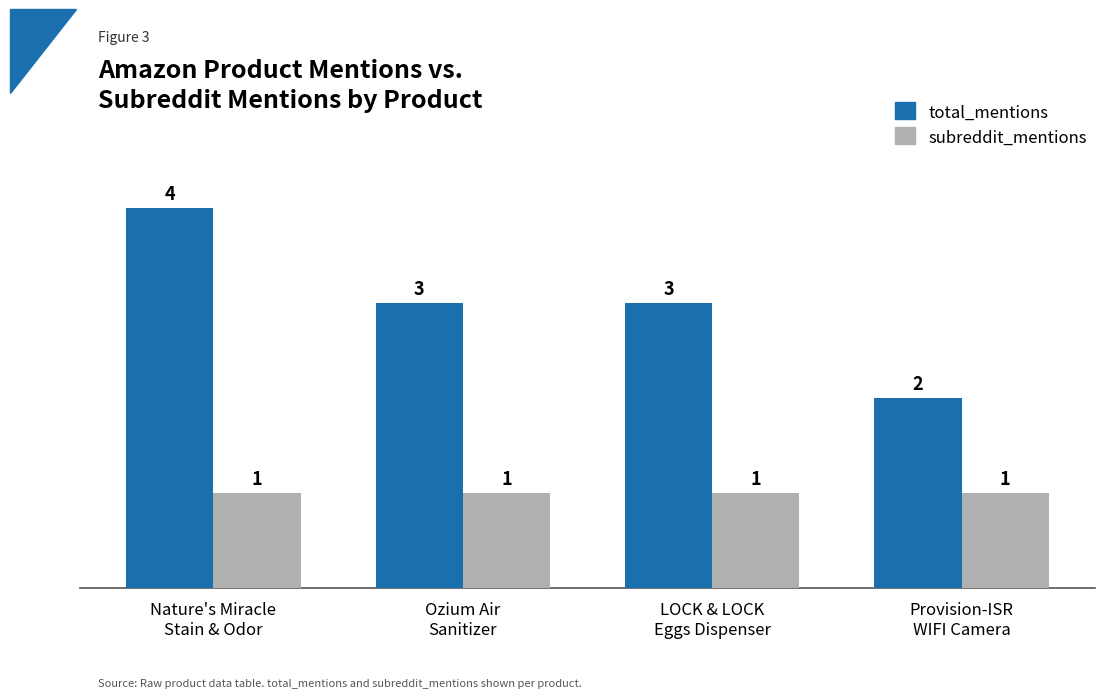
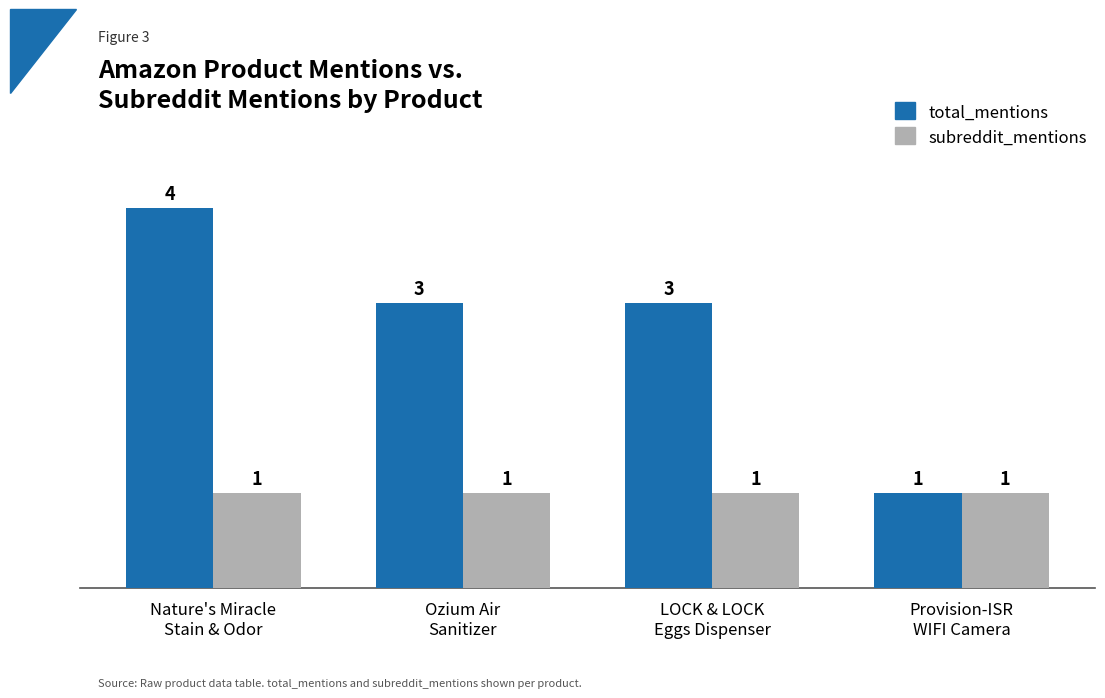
  {
    "total_mentions": {
      "Nature's Miracle Stain & Odor": 4,
      "Ozium Air Sanitizer": 3,
      "LOCK & LOCK Eggs Dispenser": 3,
-     "Provision-ISR WIFI Camera": 2
+     "Provision-ISR WIFI Camera": 1
    },
    "subreddit_mentions": {
      "Nature's Miracle Stain & Odor": 1,
      "Ozium Air Sanitizer": 1,
      "LOCK & LOCK Eggs Dispenser": 1,
      "Provision-ISR WIFI Camera": 1
    }
  }
